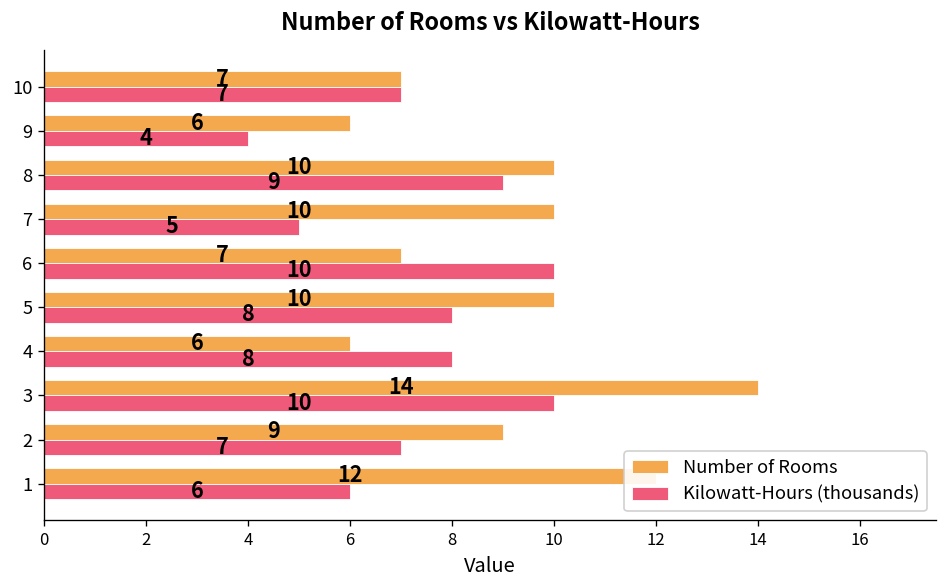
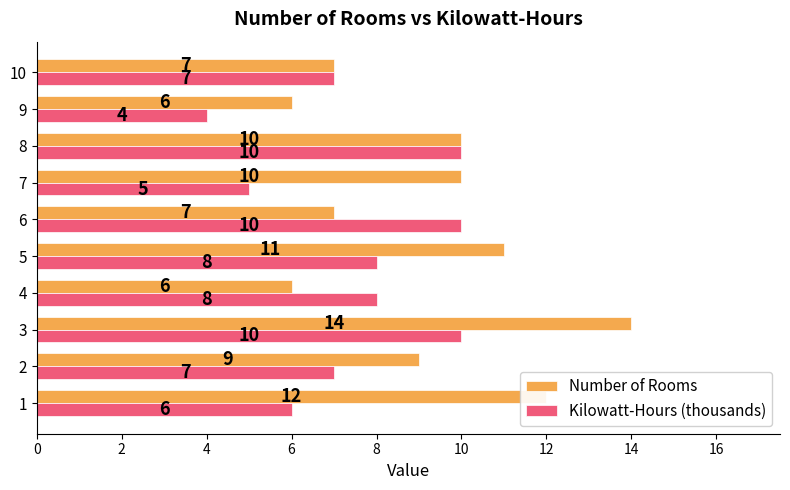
  {
    "Number of Rooms": {
      "9": 6,
      "7": 10,
      "6": 7,
-     "5": 10,
+     "5": 11,
      "4": 6,
      "3": 14,
      "2": 9
    },
    "Kilowatt-Hours (thousands)": {
      "9": 4,
-     "8": 9,
+     "8": 10,
      "7": 5,
      "6": 10,
      "5": 8,
      "4": 8,
      "3": 10,
      "2": 7,
      "1": 6
    }
  }
